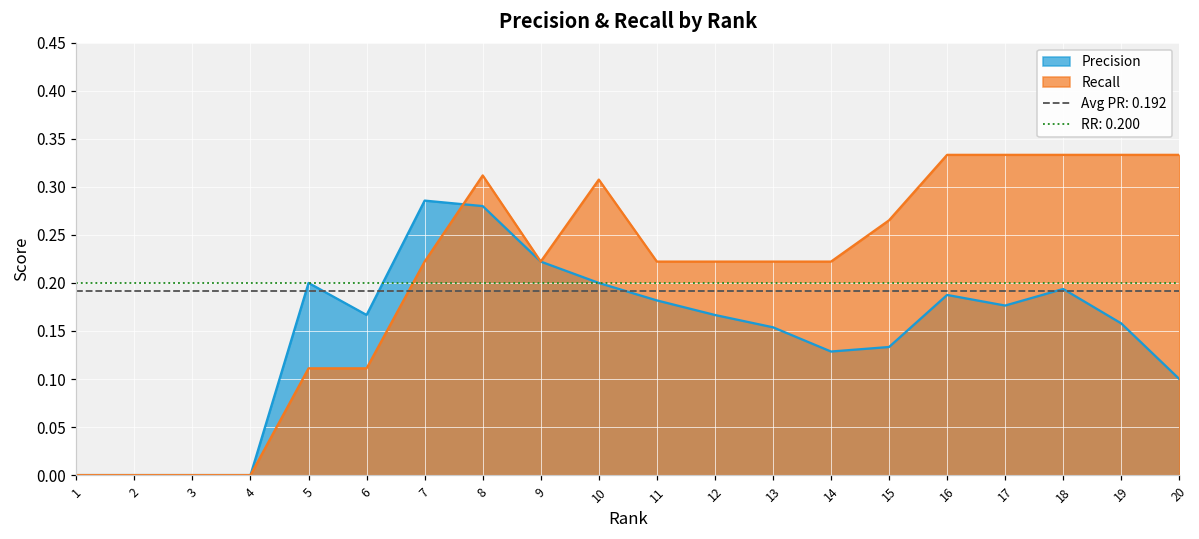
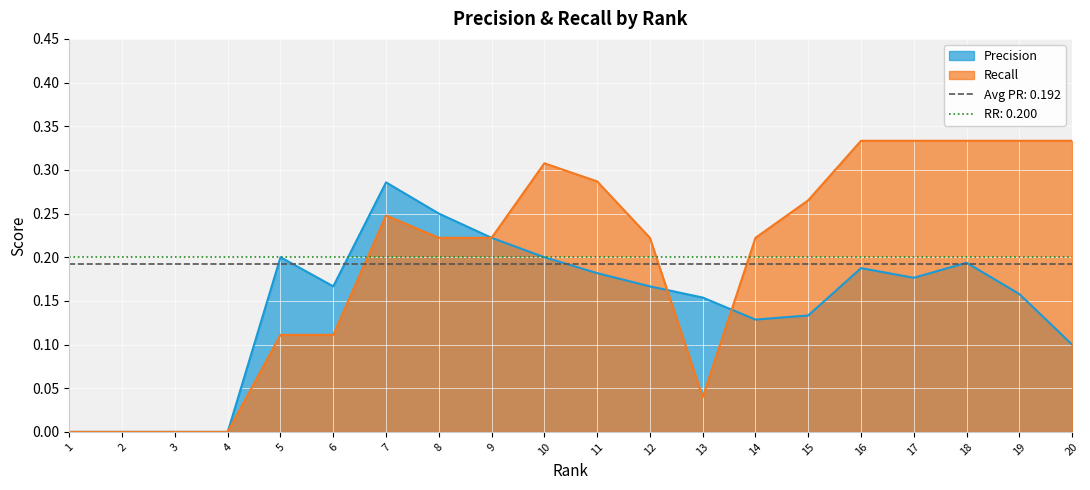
  {
    "Precision": {
      "5": 0.20,
      "6": 0.17,
      "7": 0.29,
-     "8": 0.28,
+     "8": 0.25,
      "10": 0.20,
      "11": 0.18,
      "12": 0.17,
      "13": 0.15,
      "14": 0.13,
      "15": 0.13,
      "16": 0.19,
      "17": 0.18,
      "18": 0.19,
      "19": 0.16,
      "20": 0.10
    },
    "Recall": {
      "5": 0.11,
      "6": 0.11,
-     "7": 0.22,
-     "8": 0.31,
+     "7": 0.25,
+     "8": 0.22,
      "10": 0.31,
-     "11": 0.22,
+     "11": 0.29,
      "12": 0.22,
-     "13": 0.22,
+     "13": 0.04,
      "14": 0.22,
      "15": 0.27,
      "16": 0.33,
      "17": 0.33,
      "18": 0.33,
      "19": 0.33,
      "20": 0.33
    }
  }
